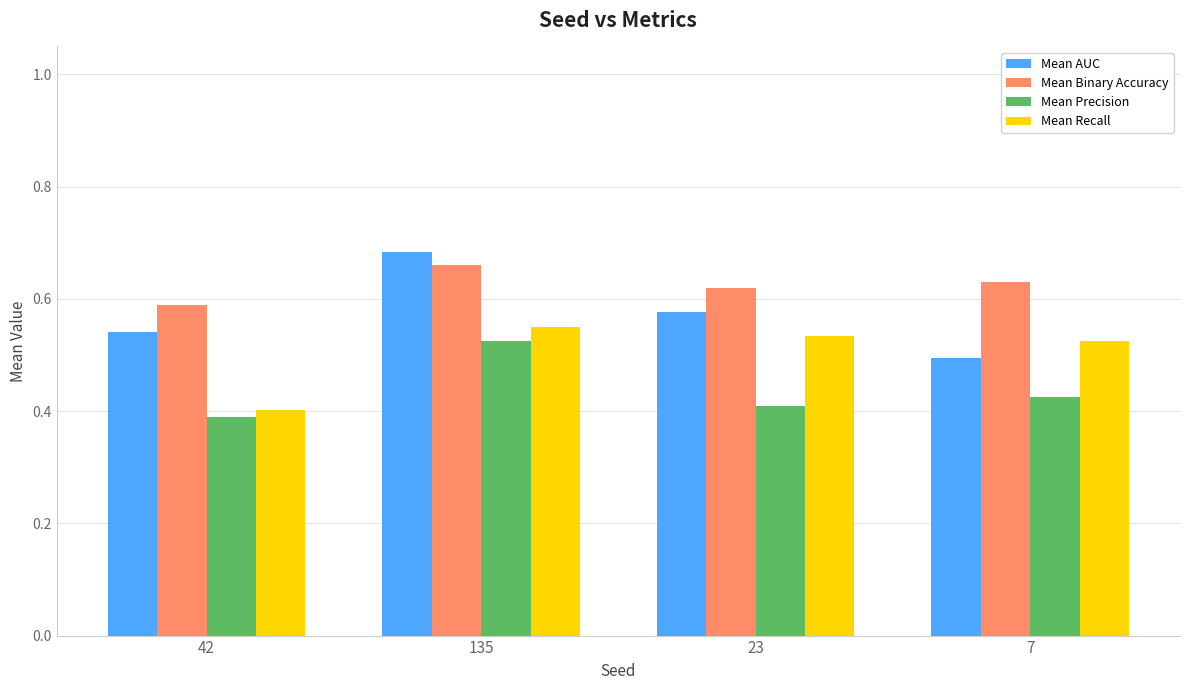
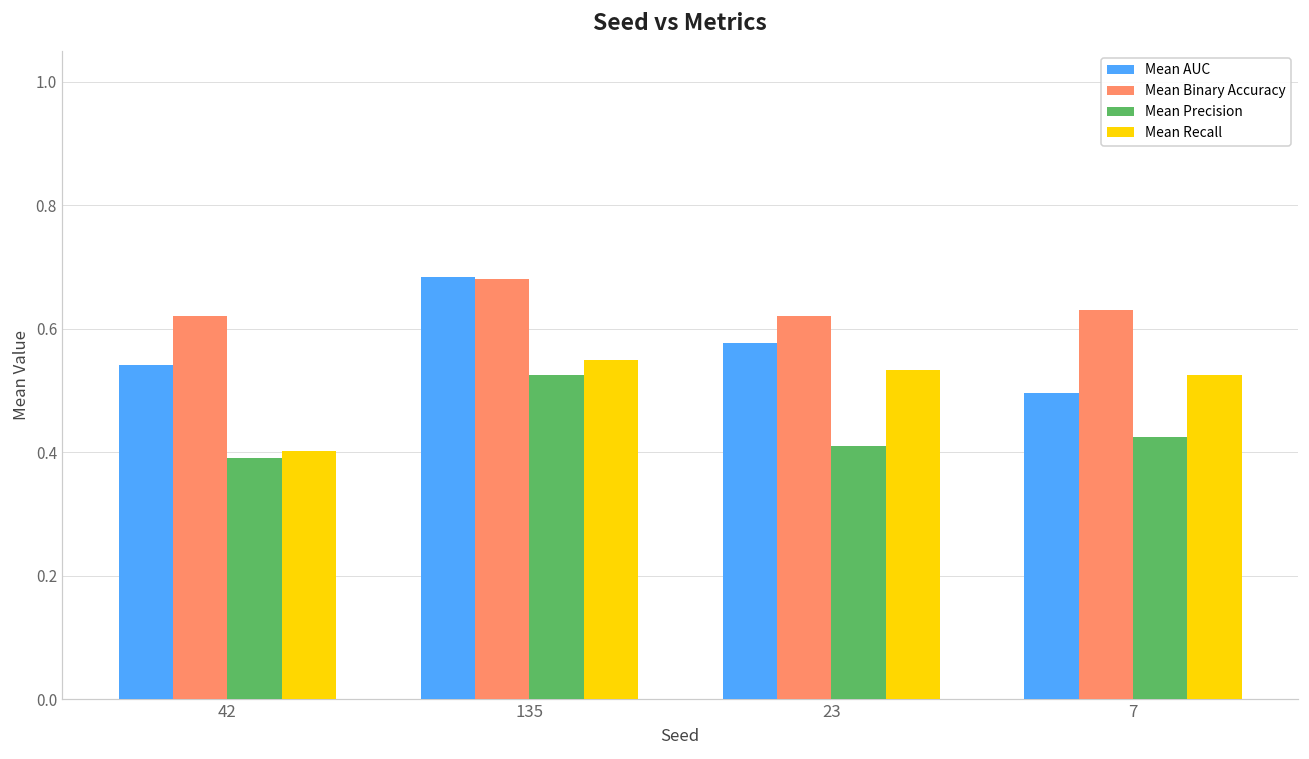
  {
    "Mean AUC": {
      "42": 0.54,
      "135": 0.68,
      "23": 0.58,
      "7": 0.50
    },
    "Mean Binary Accuracy": {
-     "42": 0.59,
-     "135": 0.66,
+     "42": 0.62,
+     "135": 0.68,
      "23": 0.62,
      "7": 0.63
    },
    "Mean Precision": {
      "42": 0.39,
      "135": 0.53,
      "23": 0.41,
      "7": 0.43
    },
    "Mean Recall": {
      "42": 0.40,
      "135": 0.55,
      "23": 0.53,
      "7": 0.53
    }
  }
